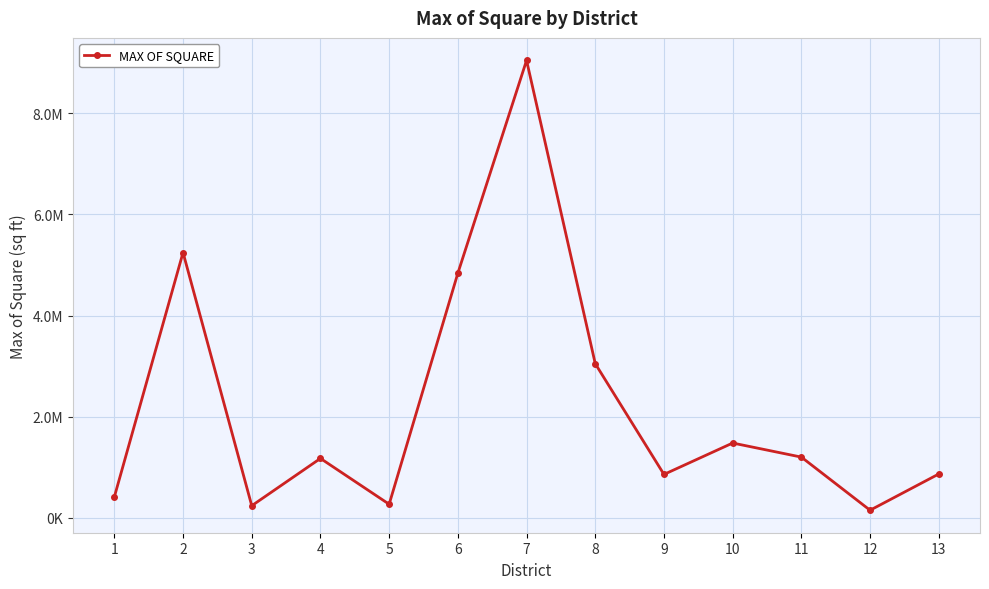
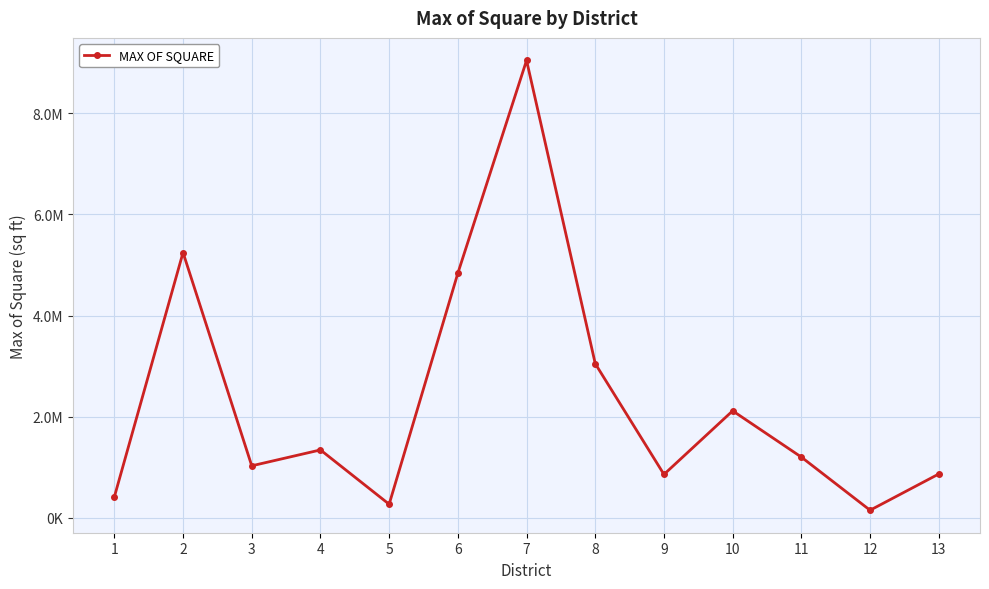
  {
    "1": 400000,
    "2": 5200000,
-   "3": 200000,
-   "4": 1200000,
+   "3": 1000000,
+   "4": 1300000,
    "5": 300000,
    "6": 4800000,
    "7": 9100000,
    "8": 3000000,
    "9": 900000,
-   "10": 1500000,
+   "10": 2100000,
    "11": 1200000,
    "12": 100000,
    "13": 900000
  }
